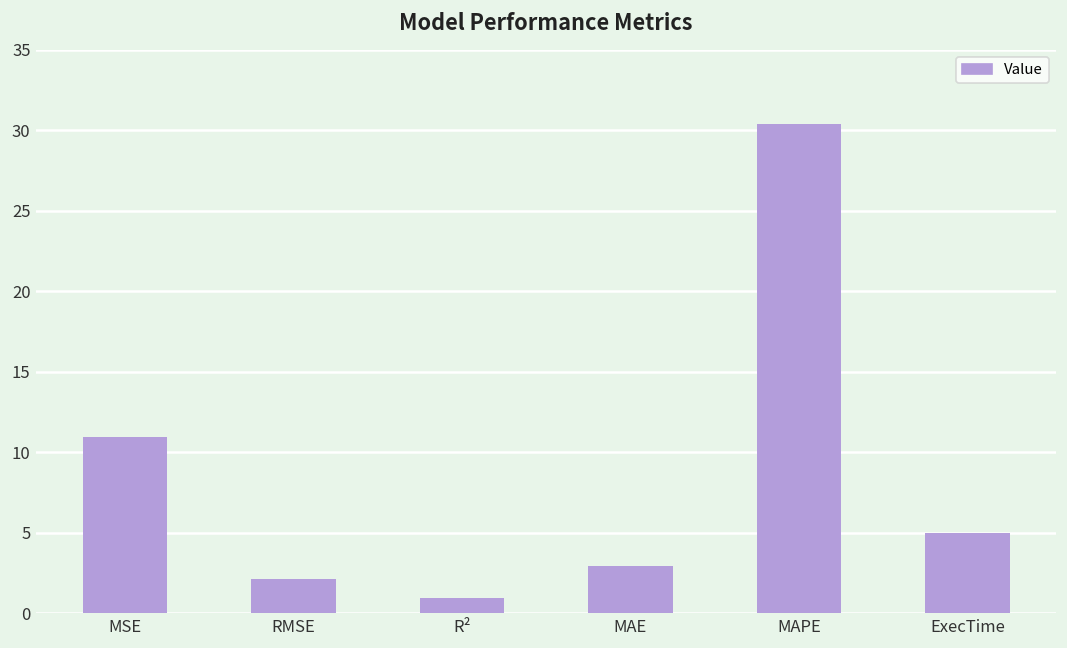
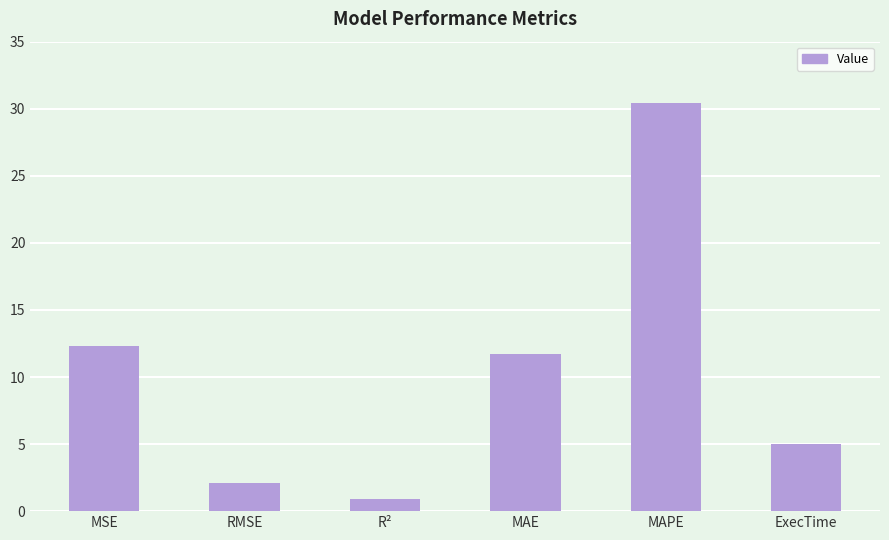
  {
-   "MSE": 11.0,
+   "MSE": 12.3,
    "RMSE": 2.1,
    "R²": 0.9,
-   "MAE": 3.0,
+   "MAE": 11.7,
    "MAPE": 30.4,
    "ExecTime": 5.0
  }
